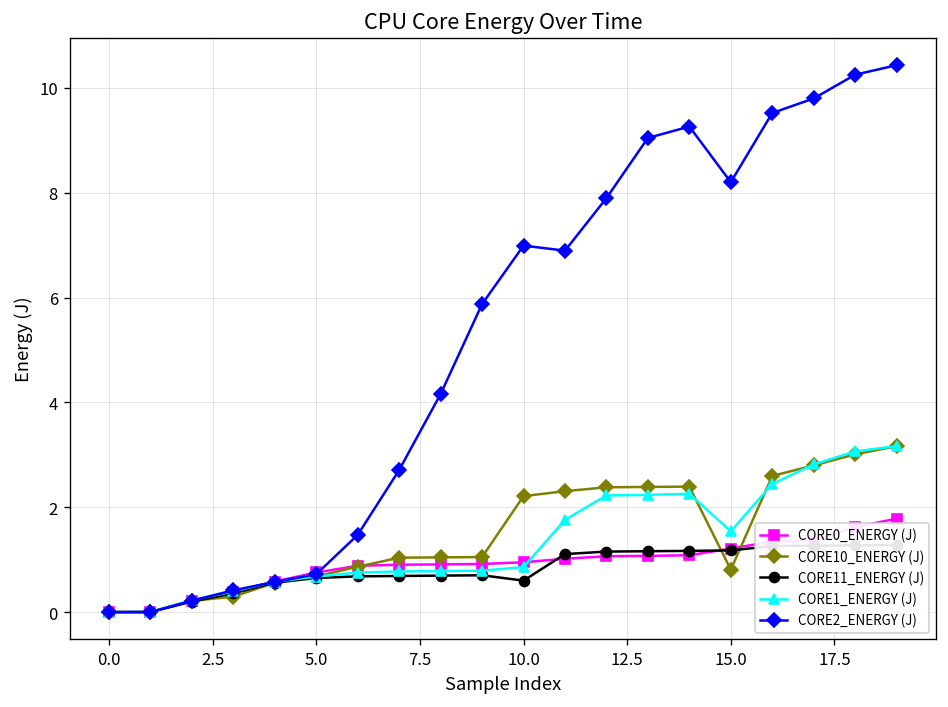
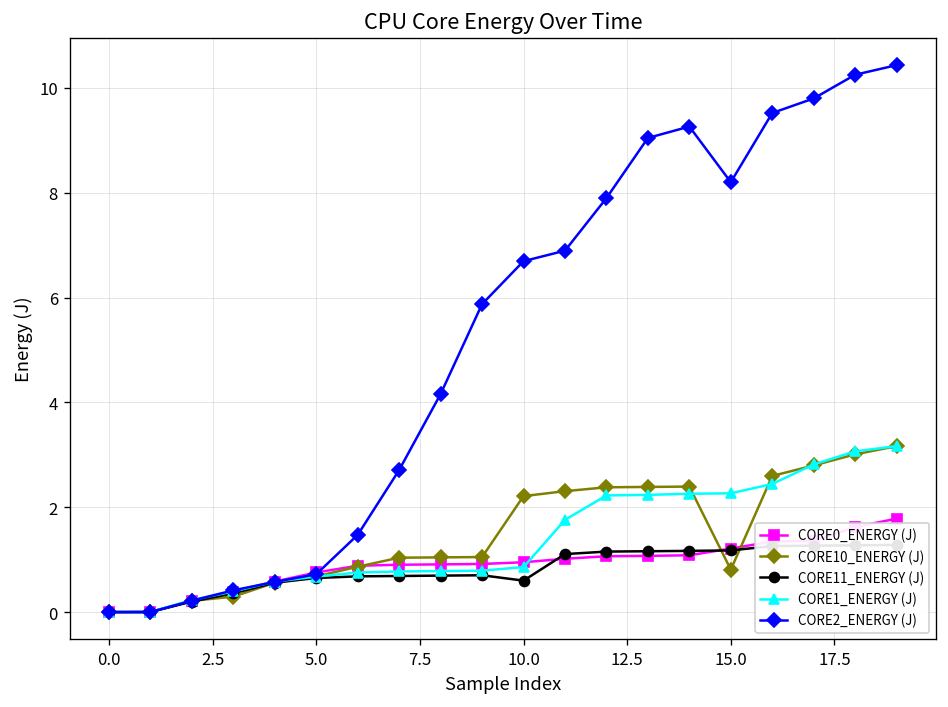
  {
    "CORE0_ENERGY (J)": {
      "10.0": 1.0
    },
    "CORE10_ENERGY (J)": {
      "10.0": 2.2,
      "15.0": 0.8
    },
    "CORE11_ENERGY (J)": {
      "10.0": 0.6
    },
    "CORE1_ENERGY (J)": {
      "10.0": 0.9,
-     "15.0": 1.5
+     "15.0": 2.3
    },
    "CORE2_ENERGY (J)": {
-     "10.0": 7.0,
+     "10.0": 6.7,
      "15.0": 8.2
    }
  }
